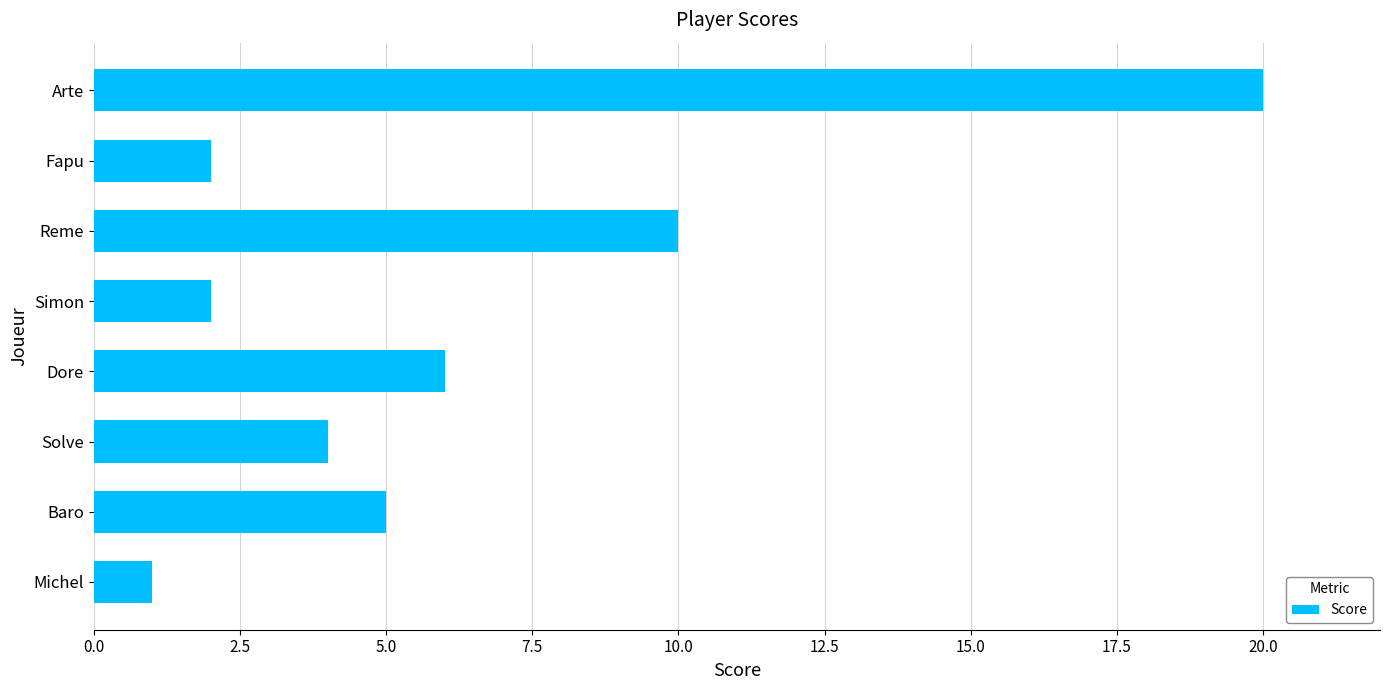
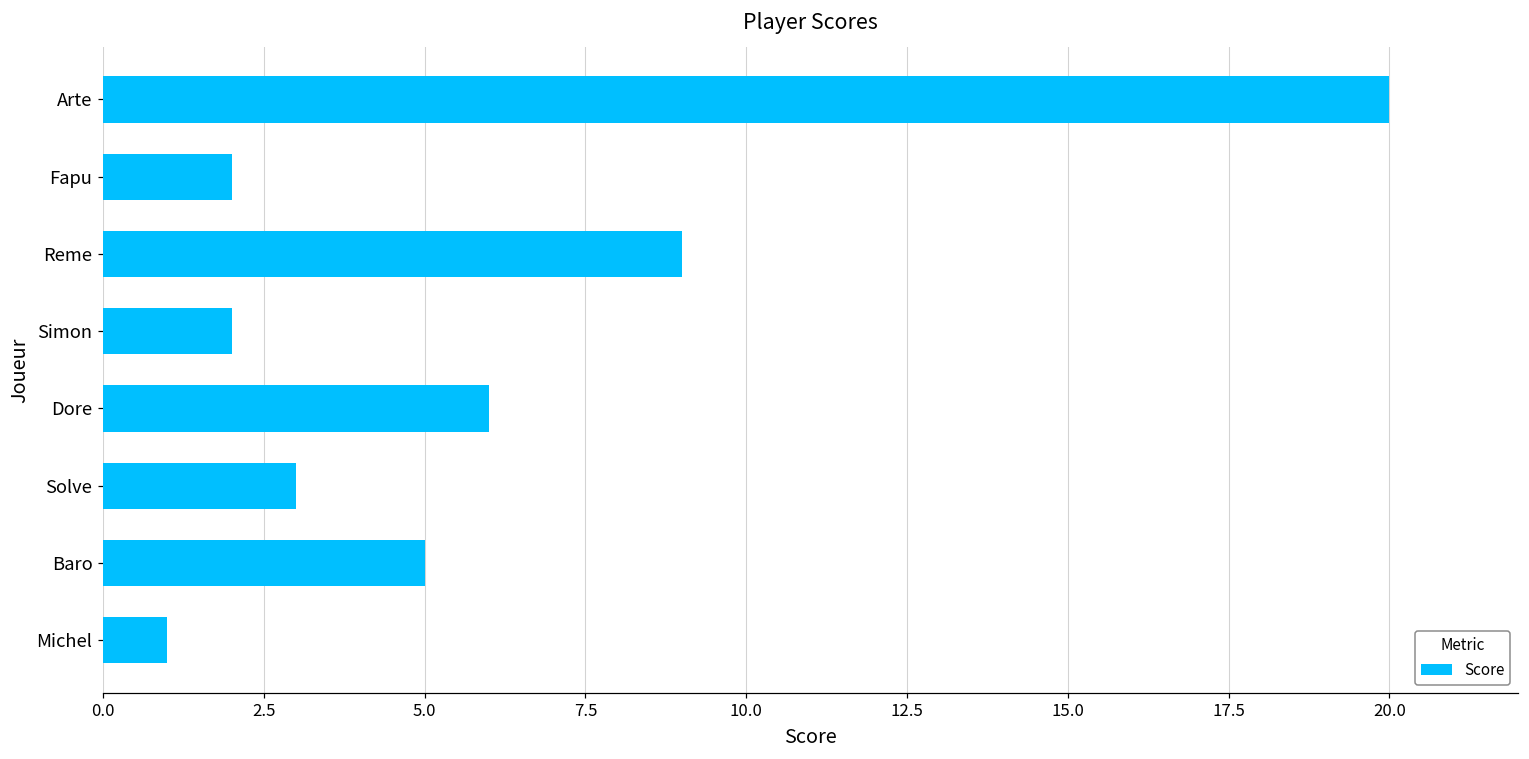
  {
    "Arte": 20,
    "Fapu": 2,
-   "Reme": 10,
+   "Reme": 9,
    "Simon": 2,
    "Dore": 6,
-   "Solve": 4,
+   "Solve": 3,
    "Baro": 5,
    "Michel": 1
  }
